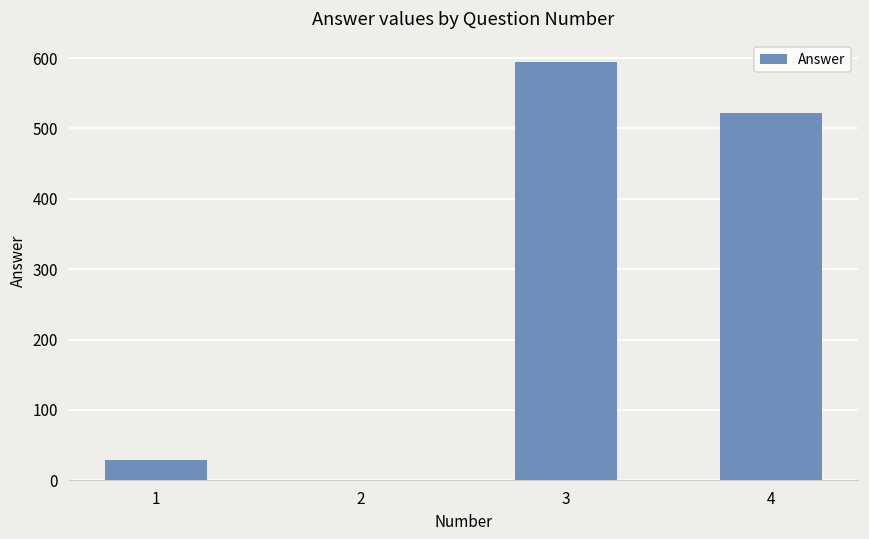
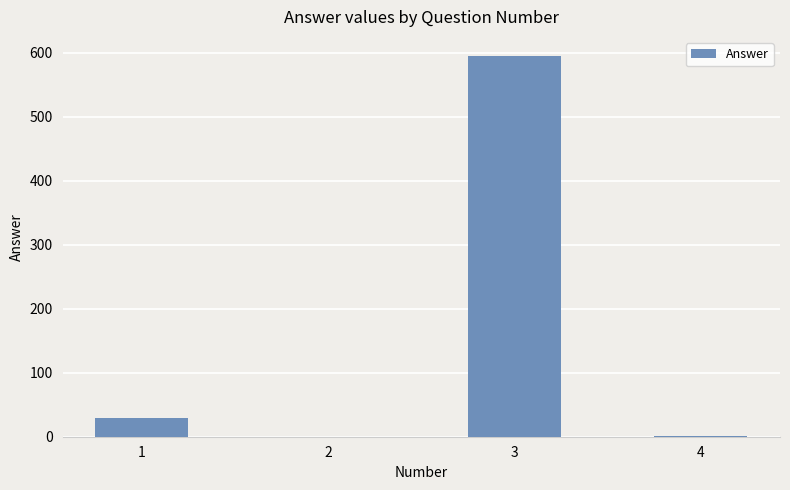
  {
    "1": 30,
    "3": 600,
-   "4": 520
+   "4": 0
  }
